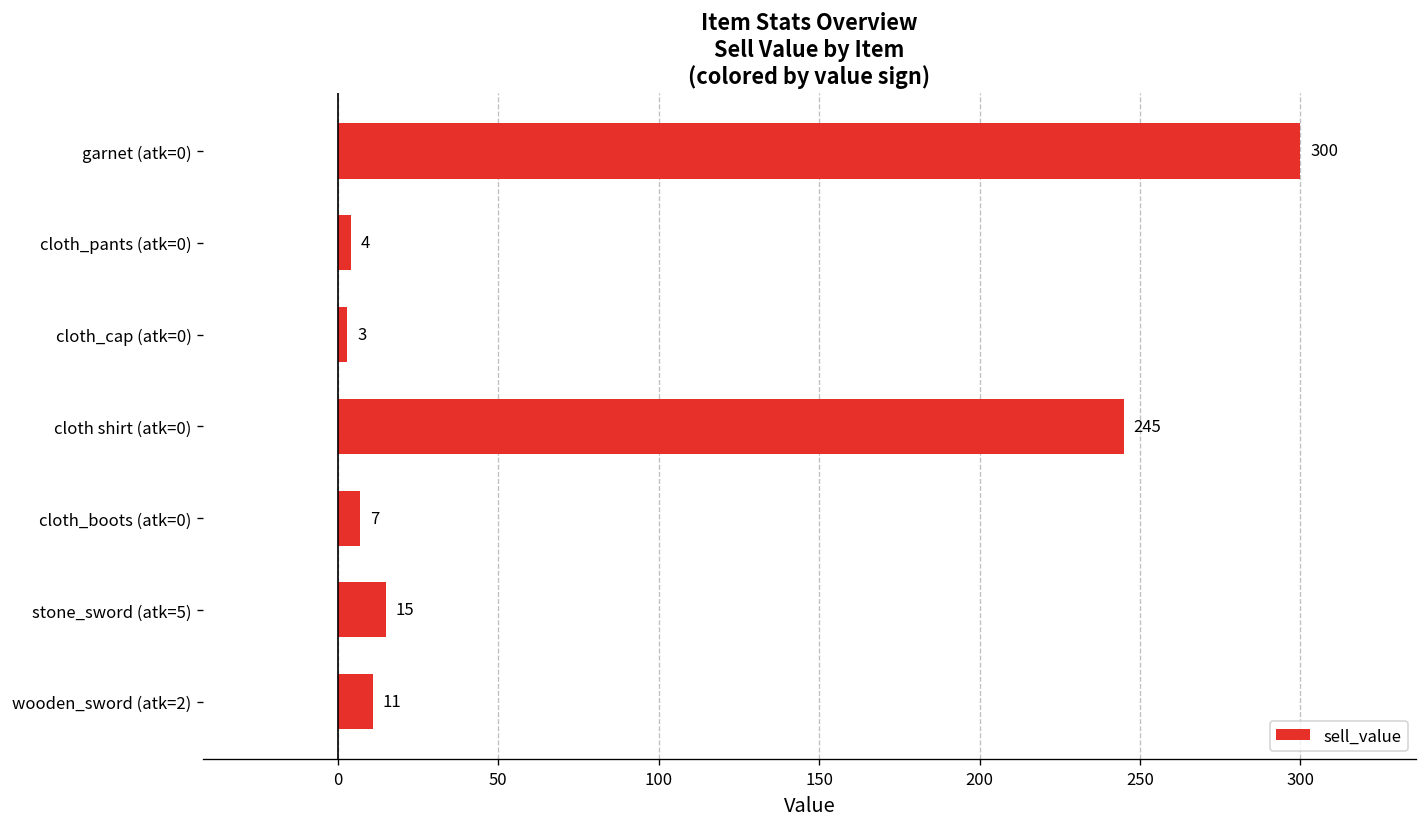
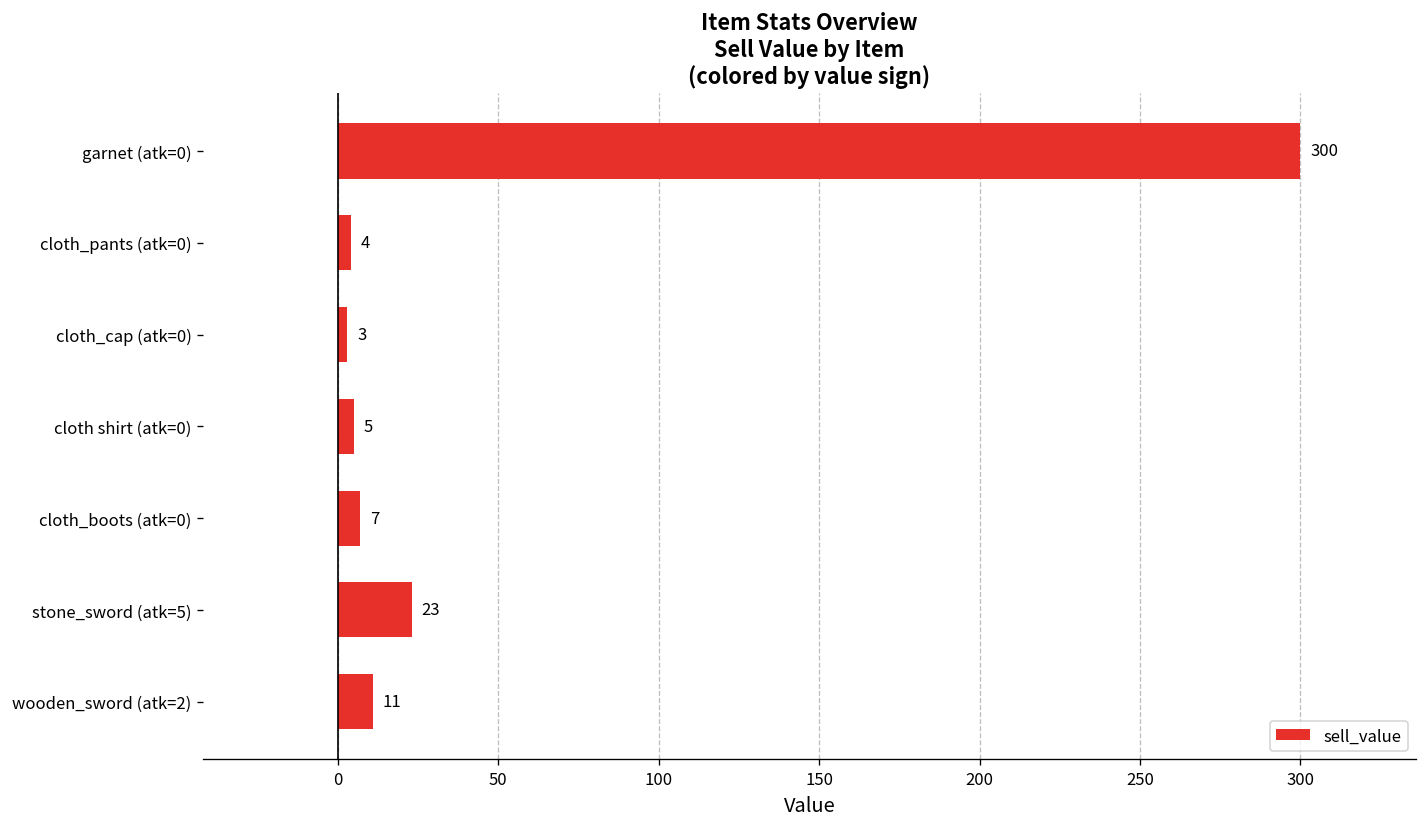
  {
    "garnet (atk=0)": 300,
    "cloth_pants (atk=0)": 4,
    "cloth_cap (atk=0)": 3,
-   "cloth shirt (atk=0)": 245,
+   "cloth shirt (atk=0)": 5,
    "cloth_boots (atk=0)": 7,
-   "stone_sword (atk=5)": 15,
+   "stone_sword (atk=5)": 23,
    "wooden_sword (atk=2)": 11
  }
